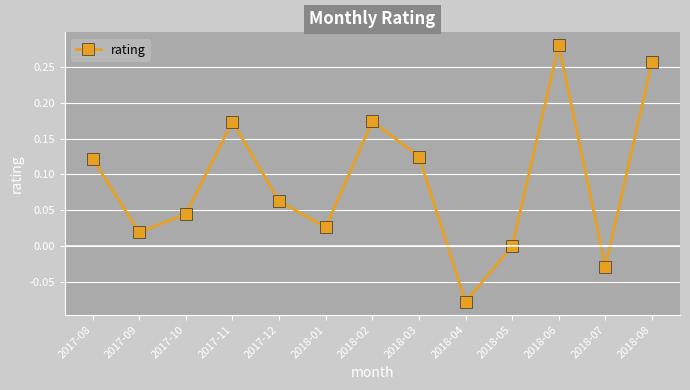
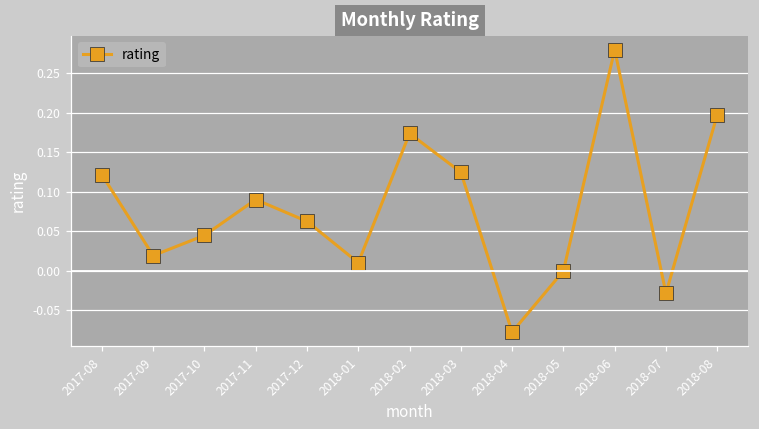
  {
    "2017-08": 0.12,
    "2017-09": 0.02,
    "2017-10": 0.04,
-   "2017-11": 0.17,
+   "2017-11": 0.09,
    "2017-12": 0.06,
-   "2018-01": 0.03,
+   "2018-01": 0.01,
    "2018-02": 0.17,
    "2018-03": 0.12,
    "2018-04": -0.08,
    "2018-05": 0.00,
    "2018-06": 0.28,
    "2018-07": -0.03,
-   "2018-08": 0.26
+   "2018-08": 0.20
  }
